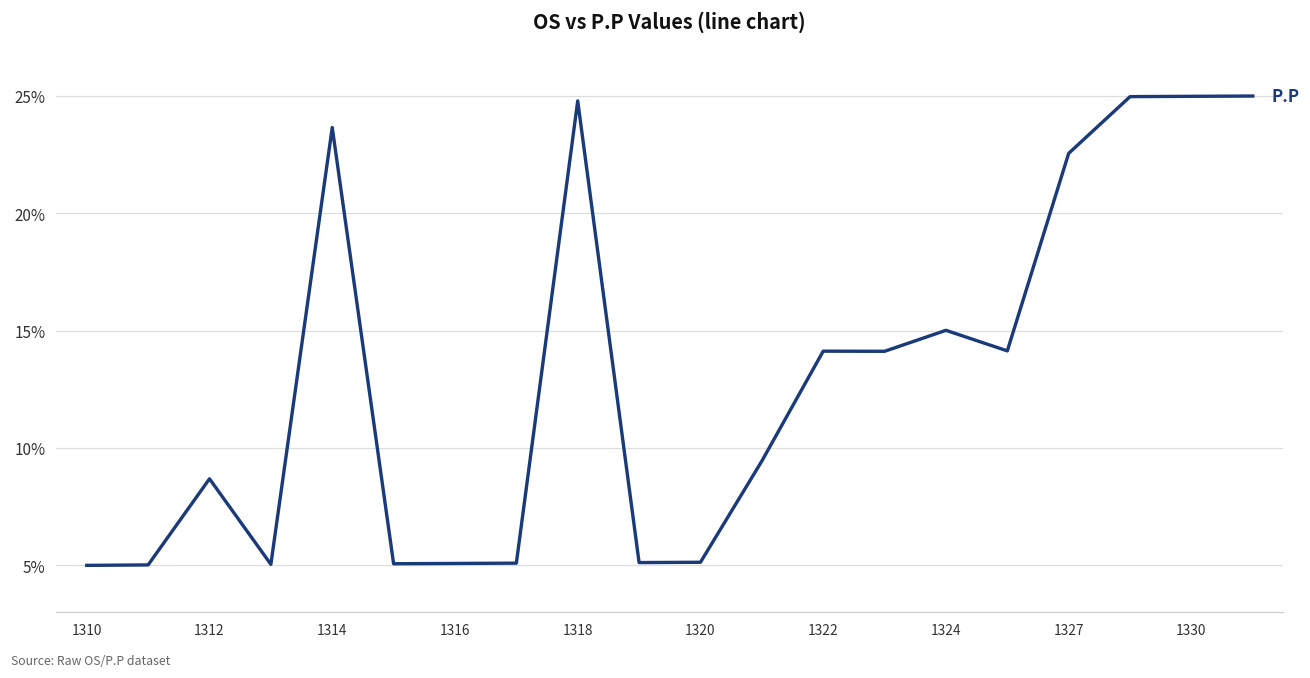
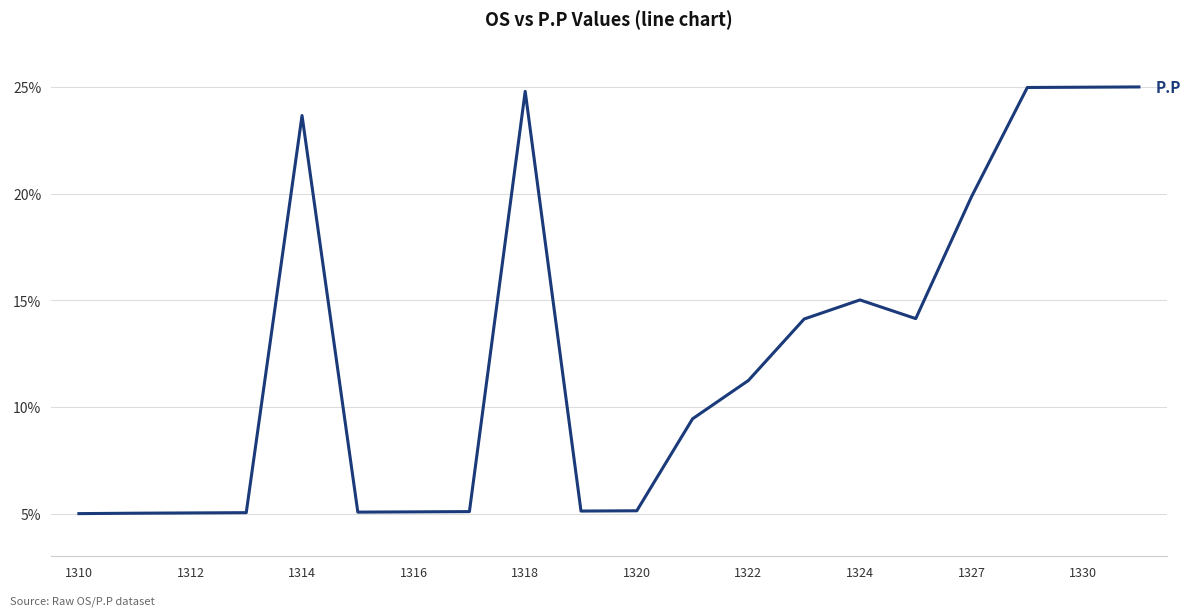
  {
    "1310": "5.0%",
-   "1312": "8.7%",
+   "1312": "5.0%",
    "1314": "23.7%",
    "1316": "5.1%",
    "1318": "24.8%",
    "1320": "5.1%",
-   "1322": "14.1%",
+   "1322": "11.2%",
    "1324": "15.0%",
-   "1327": "22.6%",
+   "1327": "19.9%",
    "1330": "25.0%"
  }
